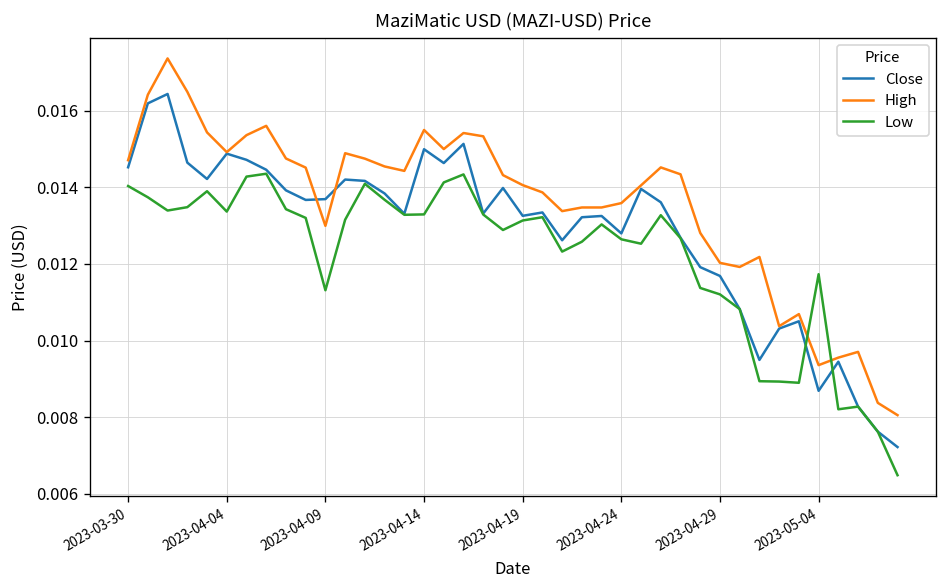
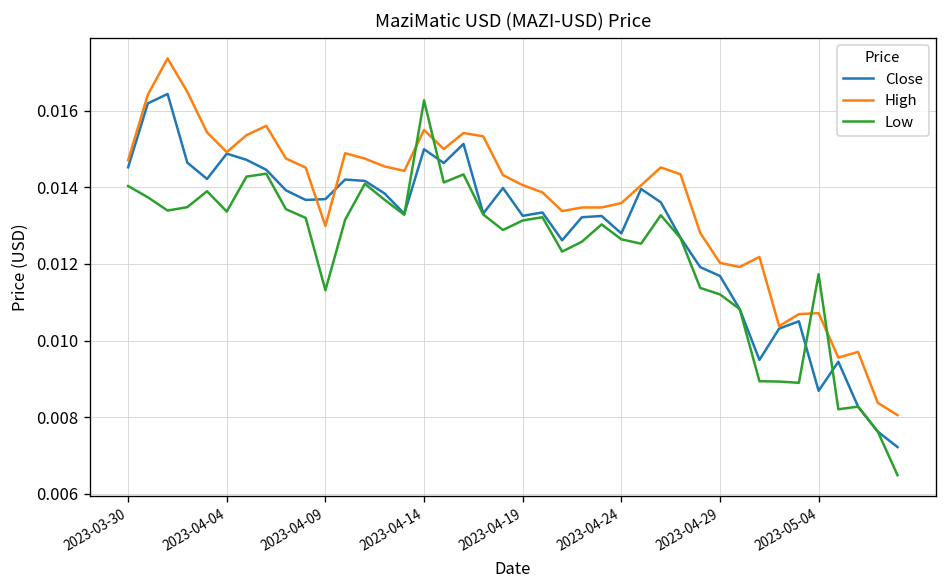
  {
    "Close": {
      "2023-03-30": 0.0145,
      "2023-04-09": 0.0137,
      "2023-04-14": 0.0150,
      "2023-04-19": 0.0133,
      "2023-04-24": 0.0128,
      "2023-04-29": 0.0117,
      "2023-05-04": 0.0087
    },
    "High": {
      "2023-03-30": 0.0147,
      "2023-04-09": 0.0130,
      "2023-04-14": 0.0155,
      "2023-04-19": 0.0141,
      "2023-04-24": 0.0136,
      "2023-04-29": 0.0120,
-     "2023-05-04": 0.0094
+     "2023-05-04": 0.0107
    },
    "Low": {
      "2023-03-30": 0.0140,
      "2023-04-04": 0.0134,
      "2023-04-09": 0.0113,
-     "2023-04-14": 0.0133,
+     "2023-04-14": 0.0163,
      "2023-04-19": 0.0131,
      "2023-04-24": 0.0126,
      "2023-04-29": 0.0112,
      "2023-05-04": 0.0117
    }
  }
